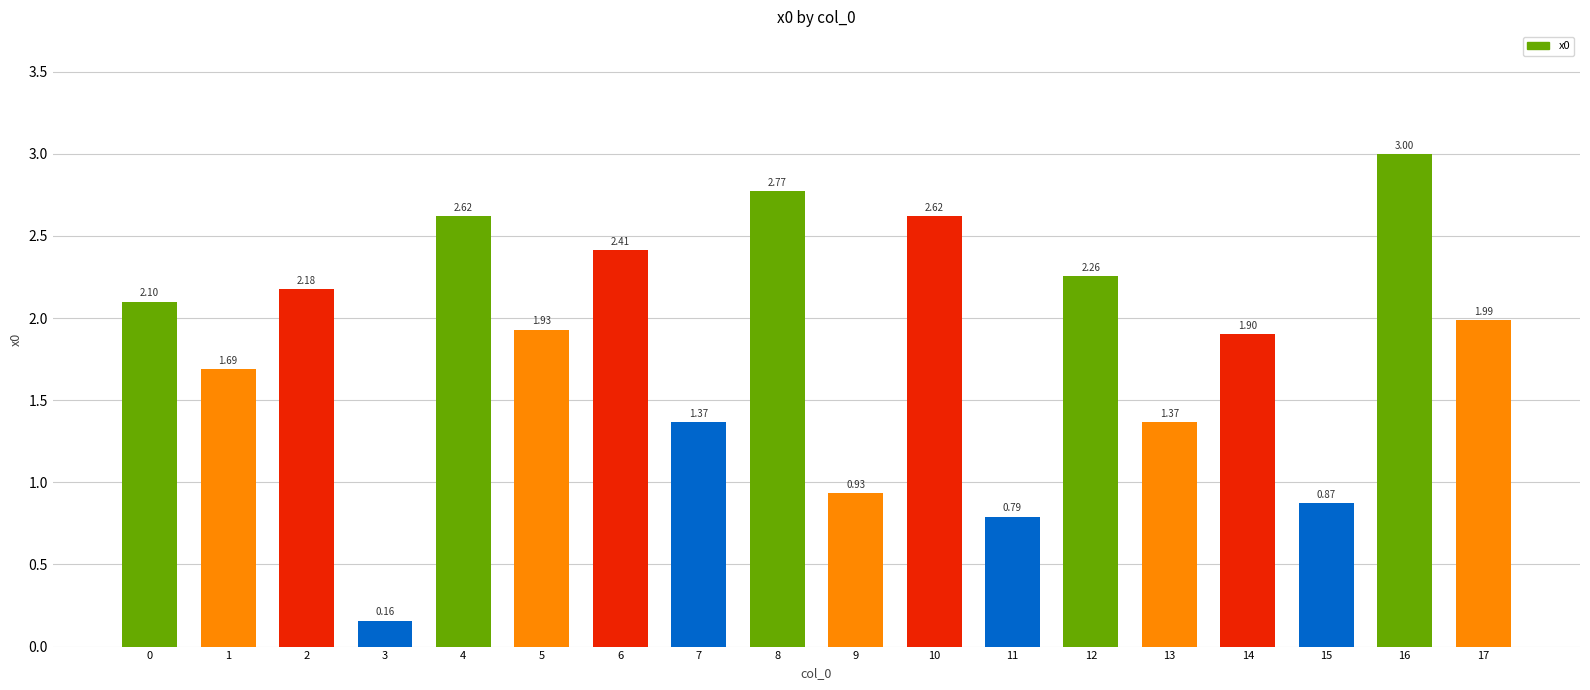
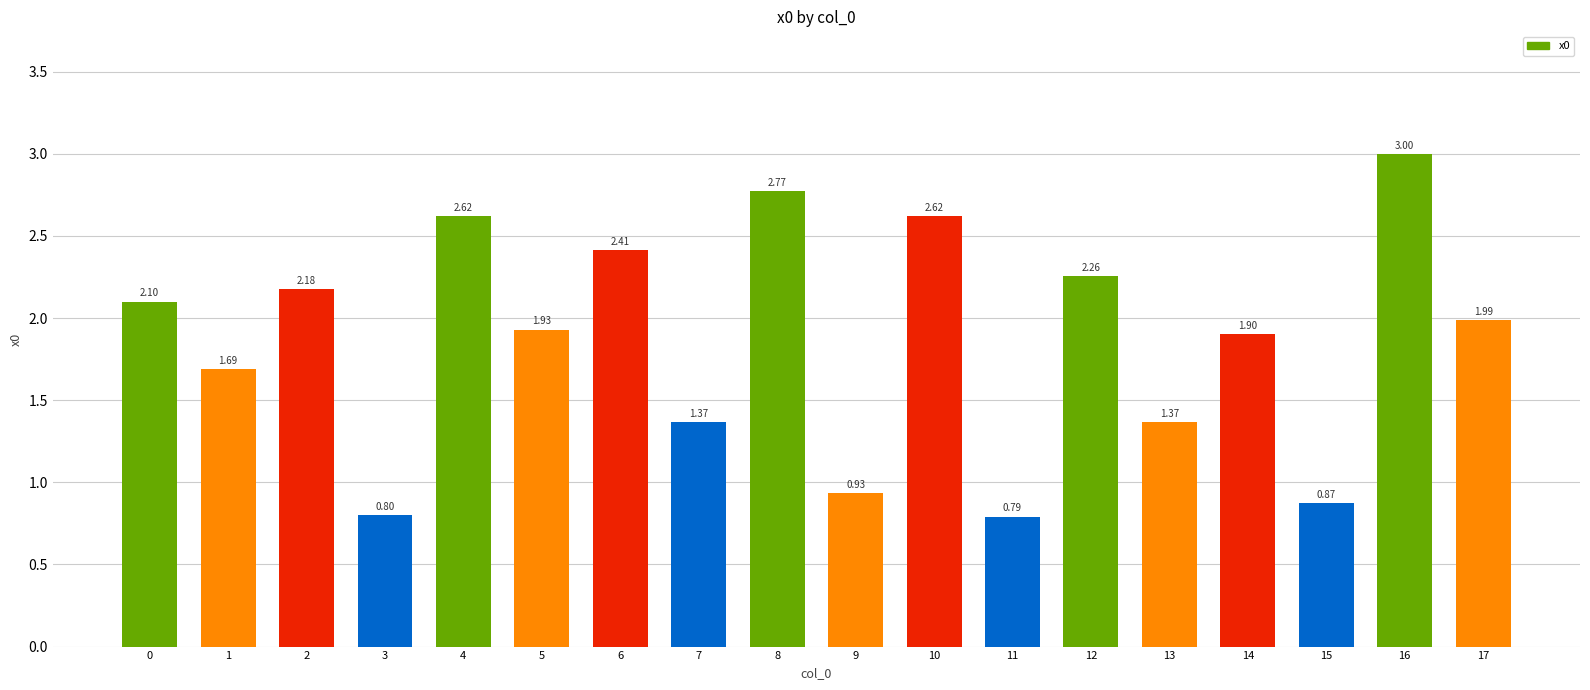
  {
    "0": 2.10,
    "1": 1.69,
    "2": 2.18,
-   "3": 0.16,
+   "3": 0.80,
    "4": 2.62,
    "5": 1.93,
    "6": 2.41,
    "7": 1.37,
    "8": 2.77,
    "9": 0.93,
    "10": 2.62,
    "11": 0.79,
    "12": 2.26,
    "13": 1.37,
    "14": 1.90,
    "15": 0.87,
    "16": 3.00,
    "17": 1.99
  }
